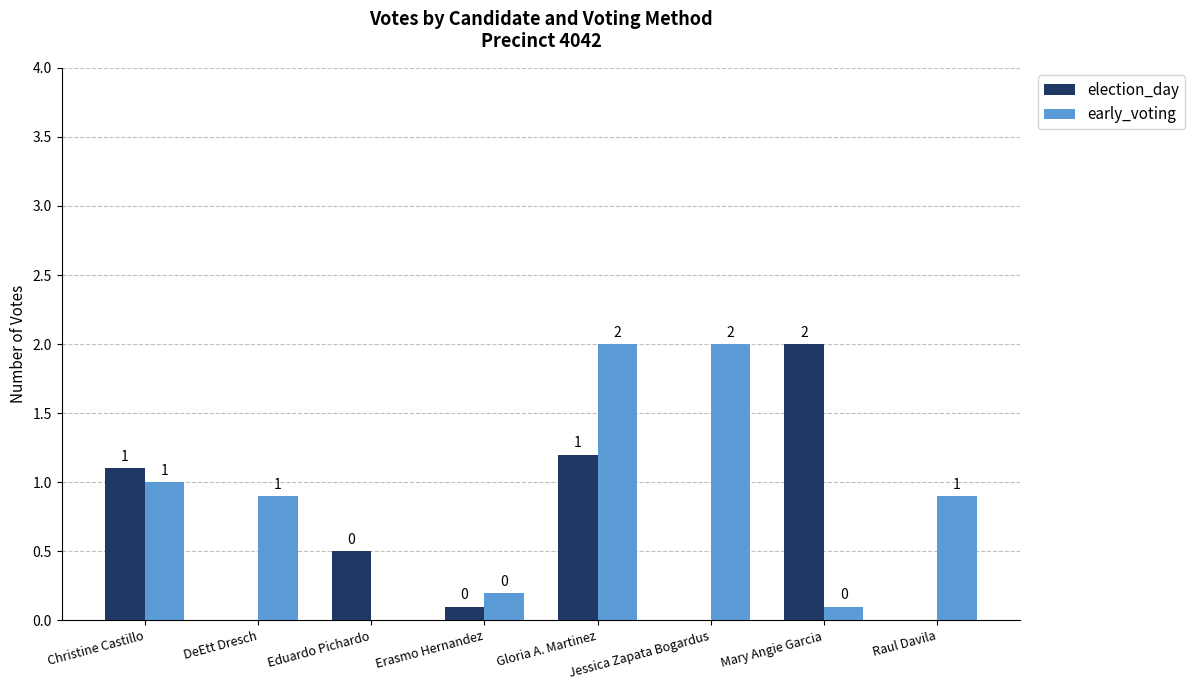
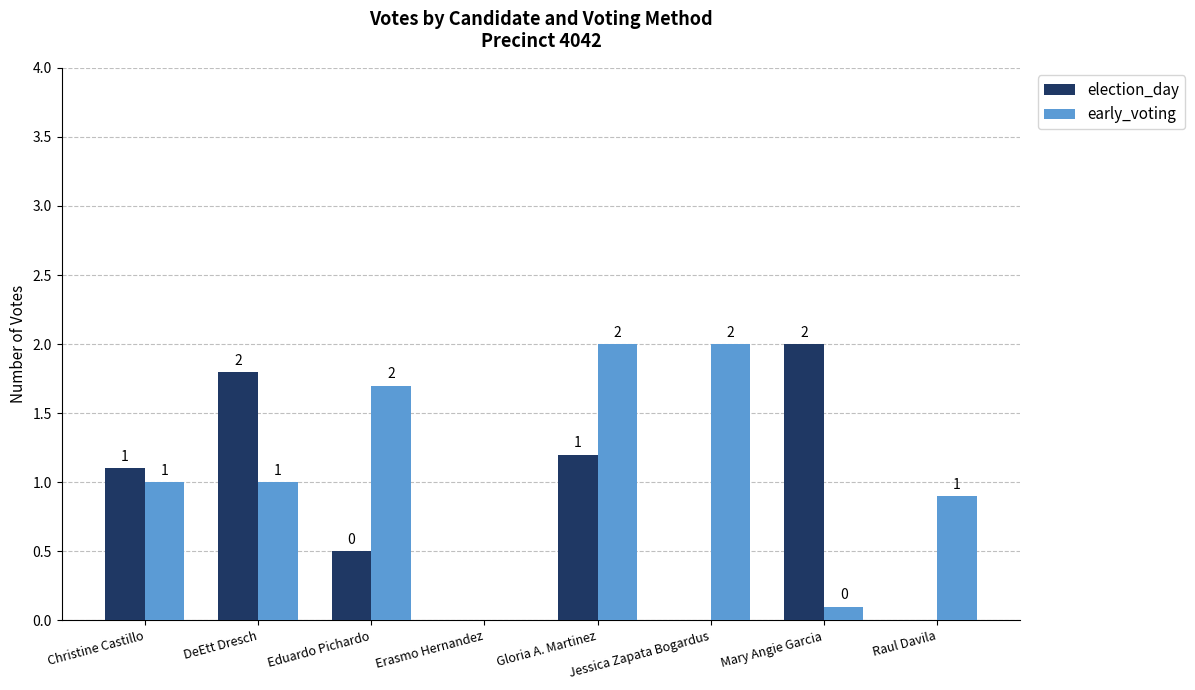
  {
    "election_day": {
      "Christine Castillo": 1,
-     "DeEtt Dresch": 0,
+     "DeEtt Dresch": 2,
      "Eduardo Pichardo": 0,
-     "Erasmo Hernandez": 0.1,
+     "Erasmo Hernandez": 0.0,
      "Gloria A. Martinez": 1,
      "Mary Angie Garcia": 2
    },
    "early_voting": {
      "Christine Castillo": 1,
-     "DeEtt Dresch": 0.9,
-     "Eduardo Pichardo": 0,
-     "Erasmo Hernandez": 0.2,
+     "DeEtt Dresch": 1.0,
+     "Eduardo Pichardo": 2,
+     "Erasmo Hernandez": 0.0,
      "Gloria A. Martinez": 2,
      "Jessica Zapata Bogardus": 2,
      "Mary Angie Garcia": 0,
      "Raul Davila": 1
    }
  }
